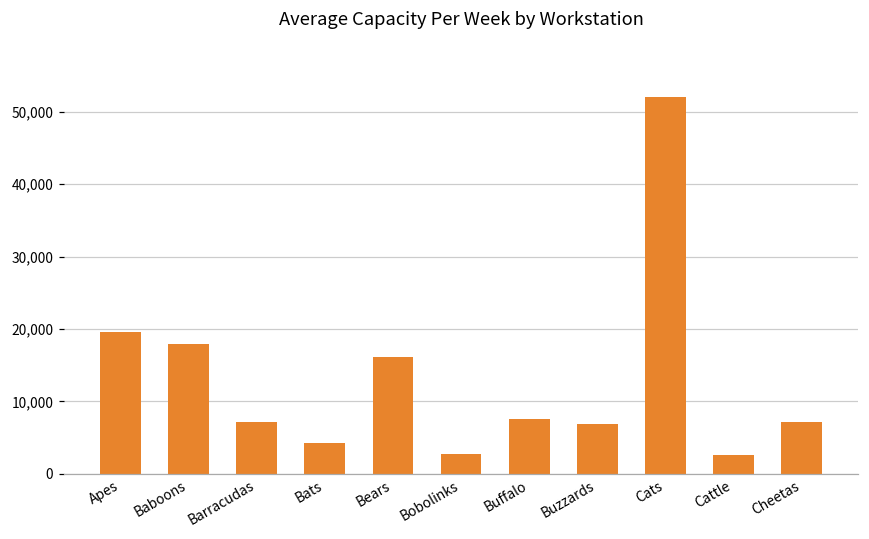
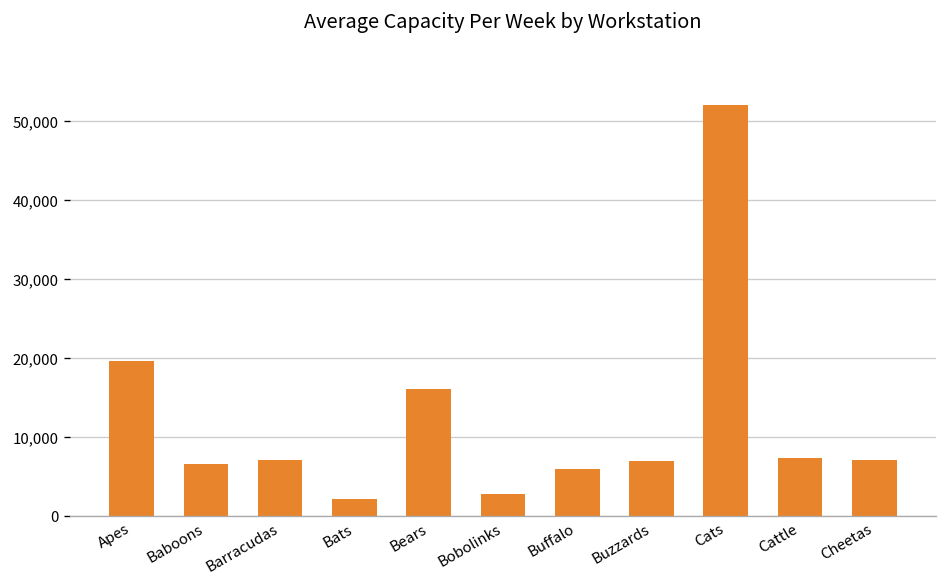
  {
    "Apes": "20,000",
-   "Baboons": "18,000",
+   "Baboons": "7,000",
    "Barracudas": "7,000",
-   "Bats": "4,000",
+   "Bats": "2,000",
    "Bears": "16,000",
    "Bobolinks": "3,000",
-   "Buffalo": "8,000",
+   "Buffalo": "6,000",
    "Buzzards": "7,000",
    "Cats": "52,000",
-   "Cattle": "3,000",
+   "Cattle": "7,000",
    "Cheetas": "7,000"
  }
